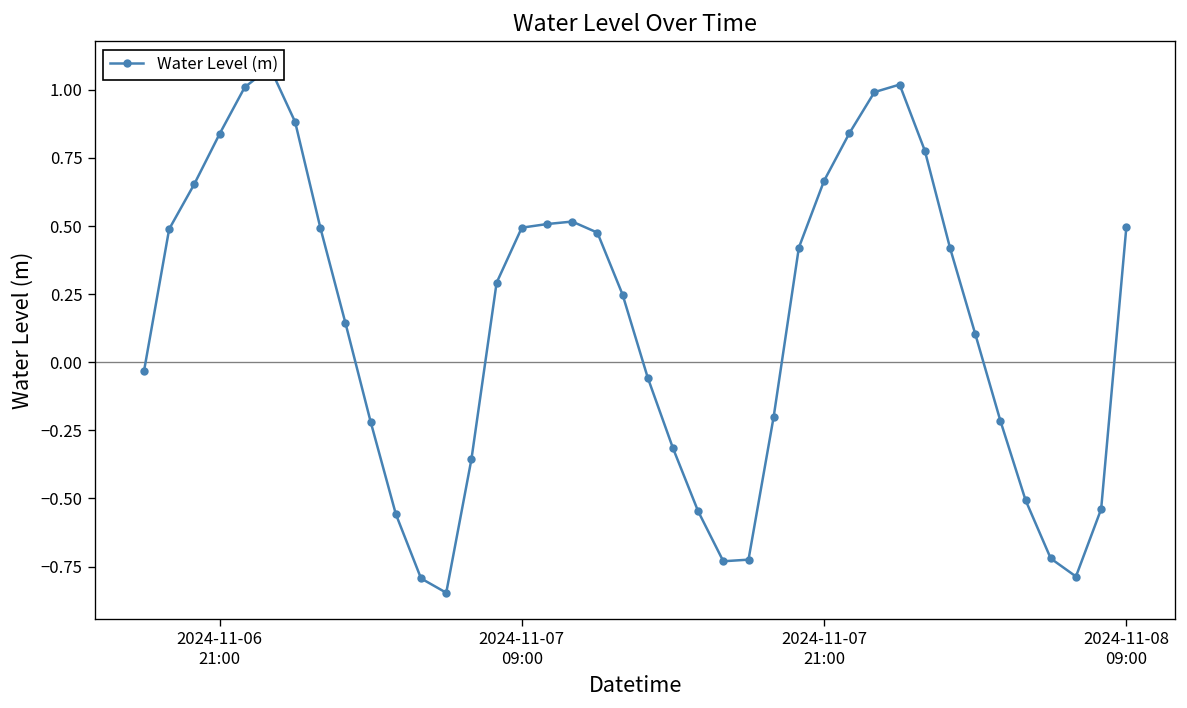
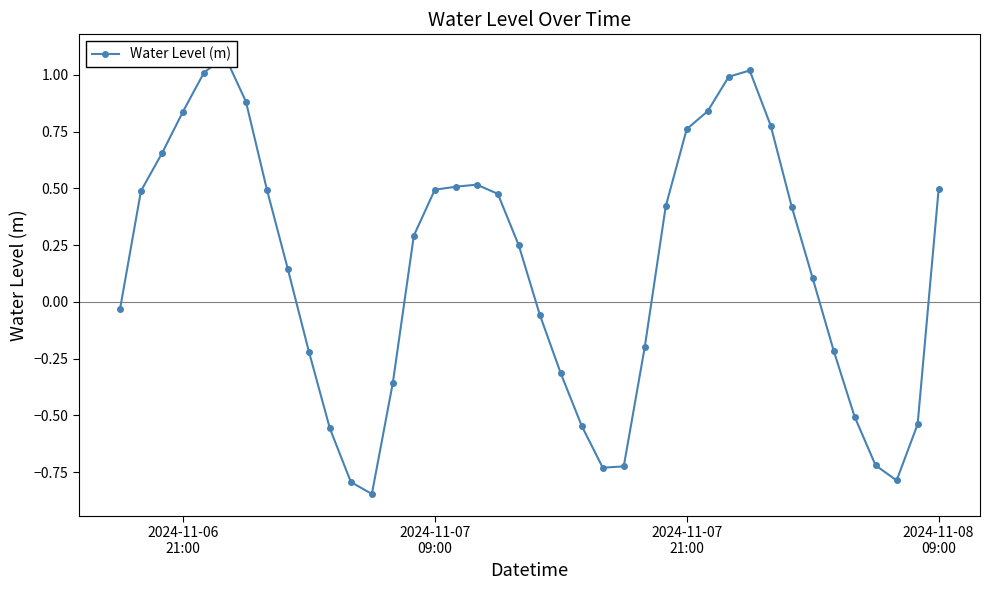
  {
    "2024-11-06 21:00": 0.84,
    "2024-11-07 09:00": 0.49,
-   "2024-11-07 21:00": 0.67,
+   "2024-11-07 21:00": 0.76,
    "2024-11-08 09:00": 0.49
  }
